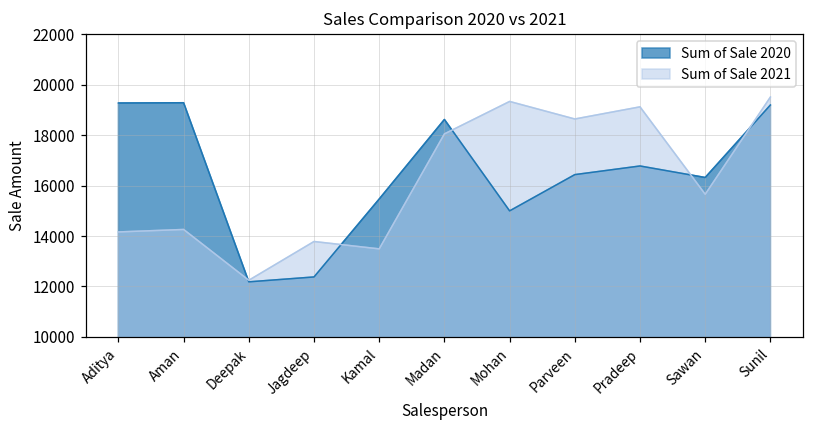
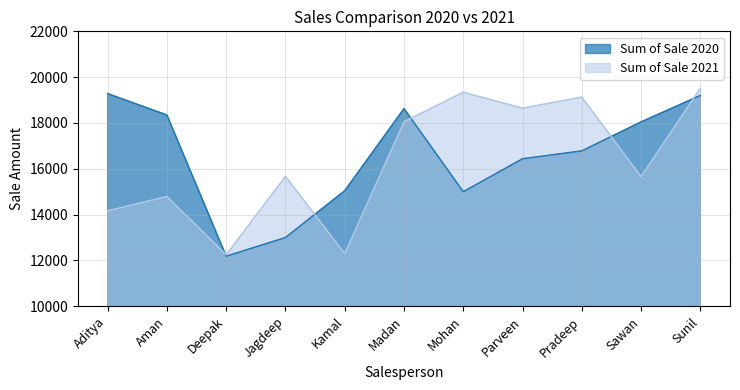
  {
    "Sum of Sale 2020": {
      "Aditya": 19300,
-     "Aman": 19300,
-     "Jagdeep": 12400,
-     "Kamal": 15500,
+     "Aman": 18300,
+     "Jagdeep": 13000,
+     "Kamal": 15000,
      "Madan": 18600,
      "Mohan": 15000,
      "Parveen": 16400,
      "Pradeep": 16800,
-     "Sawan": 16300,
+     "Sawan": 18000,
      "Sunil": 19200
    },
    "Sum of Sale 2021": {
      "Aditya": 14200,
-     "Aman": 14300,
-     "Jagdeep": 13800,
-     "Kamal": 13500,
+     "Aman": 14800,
+     "Jagdeep": 15700,
+     "Kamal": 12300,
      "Madan": 18100,
      "Mohan": 19300,
      "Parveen": 18600,
      "Pradeep": 19100,
      "Sawan": 15700,
      "Sunil": 19500
    }
  }
